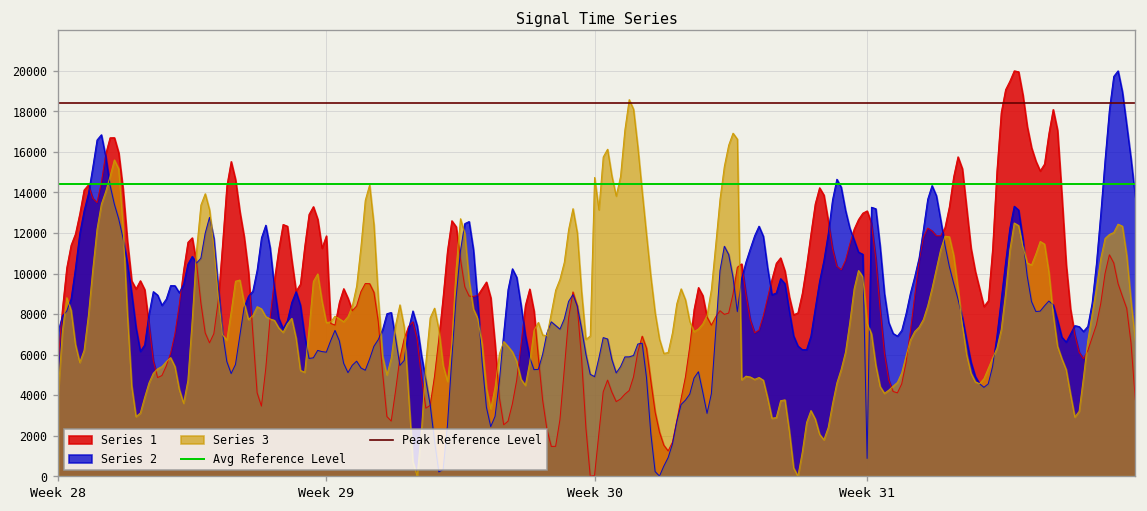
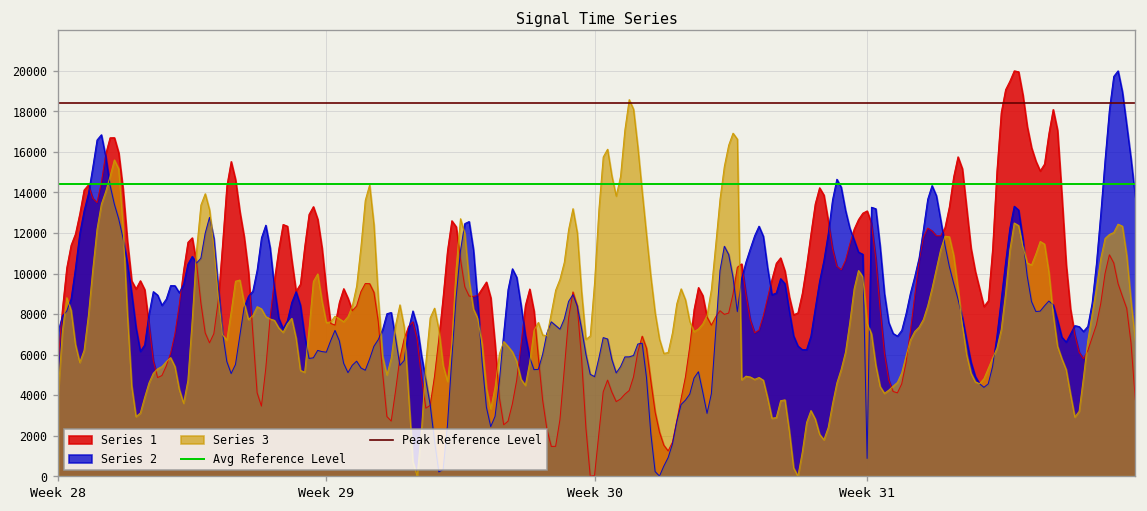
  {
    "Series 1": {
      "Week 28": 5600,
-     "Week 29": 11900,
+     "Week 29": 9200,
      "Week 30": 0,
      "Week 31": 13100
    },
    "Series 2": {
      "Week 28": 7100,
      "Week 29": 6100,
      "Week 30": 4900,
      "Week 31": 900
    },
    "Series 3": {
      "Week 28": 4100,
      "Week 29": 7600,
-     "Week 30": 14700,
+     "Week 30": 9600,
      "Week 31": 7500
    }
  }
